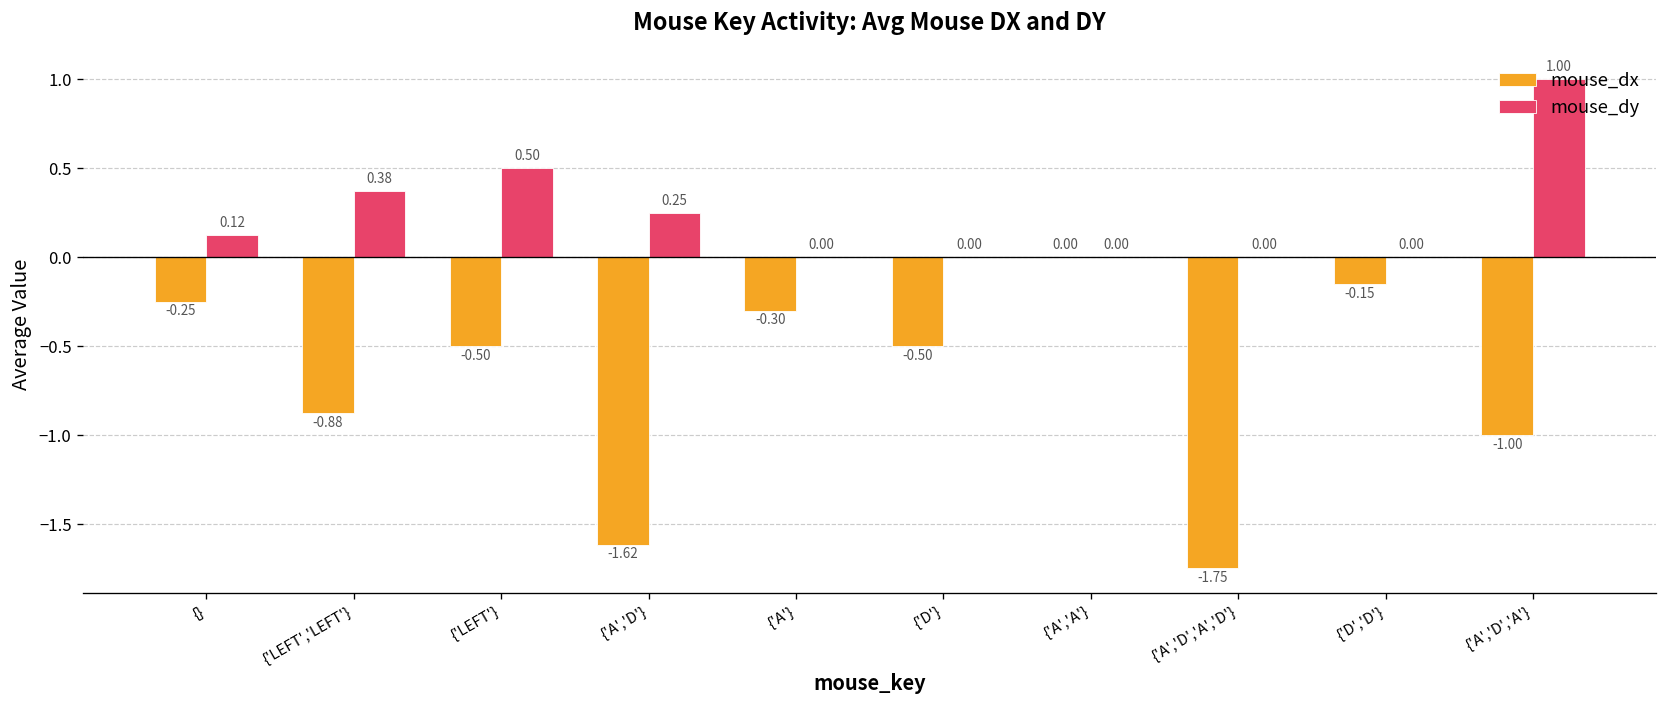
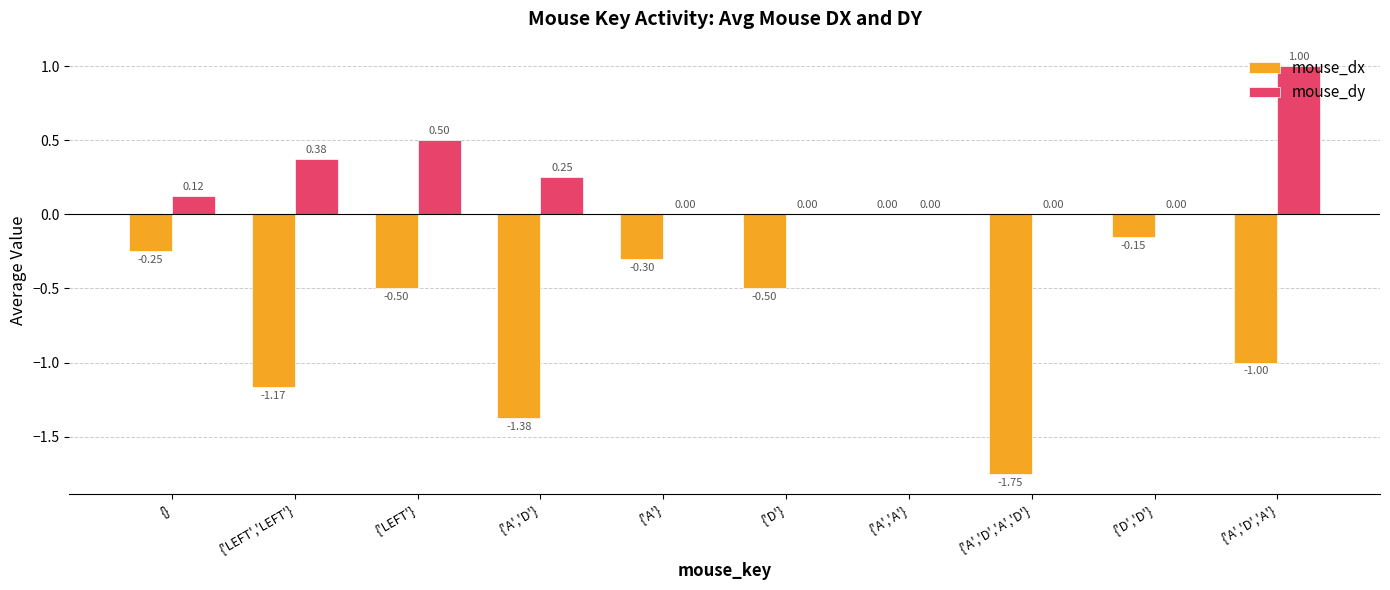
  {
    "mouse_dx": {
      "{}": -0.25,
-     "{'LEFT','LEFT'}": -0.88,
+     "{'LEFT','LEFT'}": -1.17,
      "{'LEFT'}": -0.50,
-     "{'A','D'}": -1.62,
+     "{'A','D'}": -1.38,
      "{'A'}": -0.30,
      "{'D'}": -0.50,
      "{'A','A'}": 0.00,
      "{'A','D','A','D'}": -1.75,
      "{'D','D'}": -0.15,
      "{'A','D','A'}": -1.00
    },
    "mouse_dy": {
      "{}": 0.12,
      "{'LEFT','LEFT'}": 0.38,
      "{'LEFT'}": 0.50,
      "{'A','D'}": 0.25,
      "{'A'}": 0.00,
      "{'D'}": 0.00,
      "{'A','A'}": 0.00,
      "{'A','D','A','D'}": 0.00,
      "{'D','D'}": 0.00,
      "{'A','D','A'}": 1.00
    }
  }
